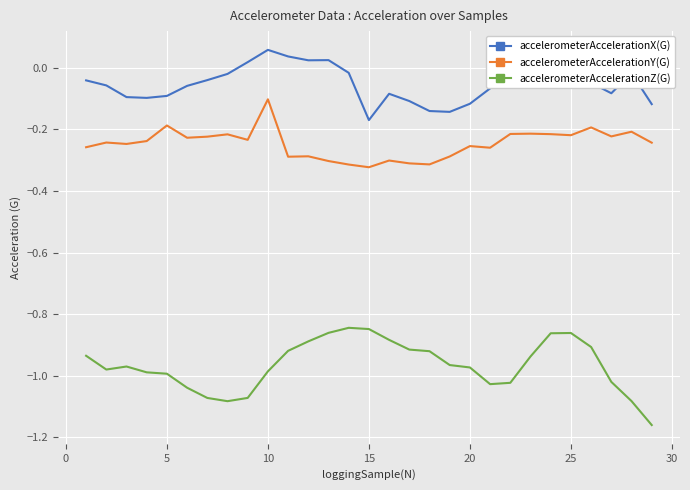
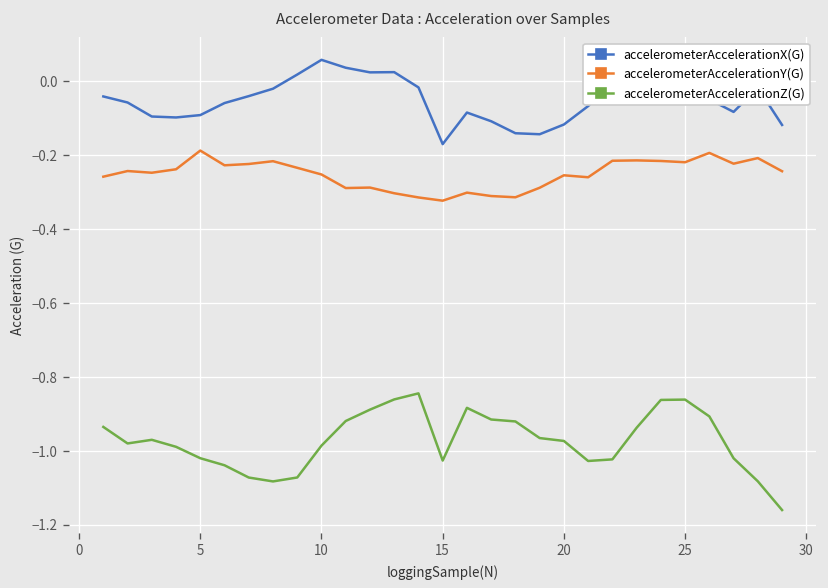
  {
    "accelerometerAccelerationX(G)": {
      "5": -0.09,
      "10": 0.06,
      "15": -0.17,
      "20": -0.12
    },
    "accelerometerAccelerationY(G)": {
      "5": -0.19,
-     "10": -0.10,
+     "10": -0.25,
      "15": -0.32,
      "20": -0.25,
      "25": -0.22
    },
    "accelerometerAccelerationZ(G)": {
-     "5": -0.99,
+     "5": -1.02,
      "10": -0.99,
-     "15": -0.85,
+     "15": -1.03,
      "20": -0.97,
      "25": -0.86
    }
  }
